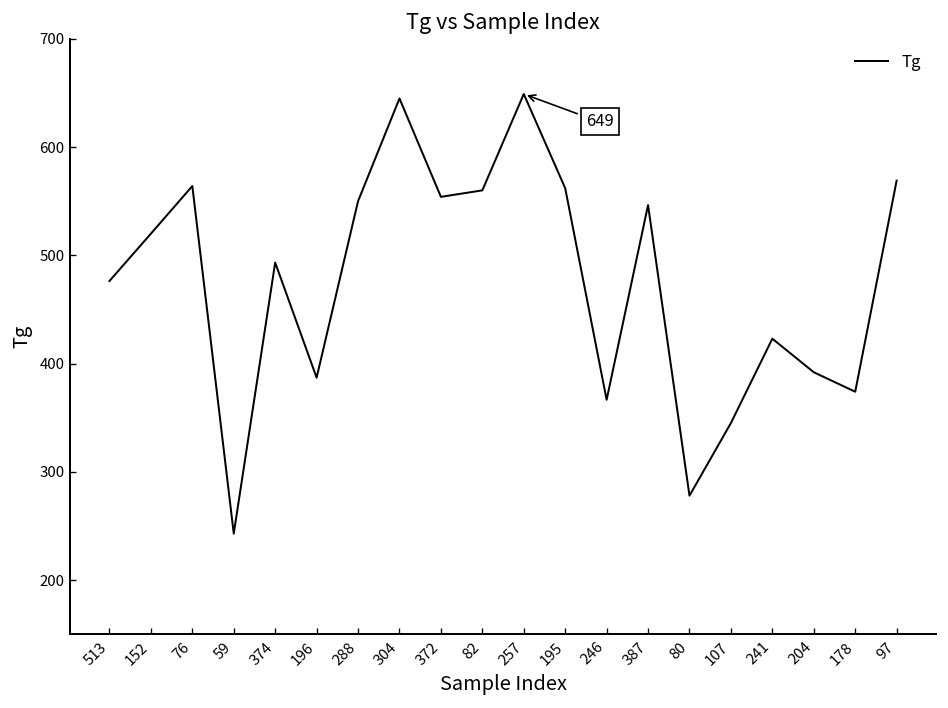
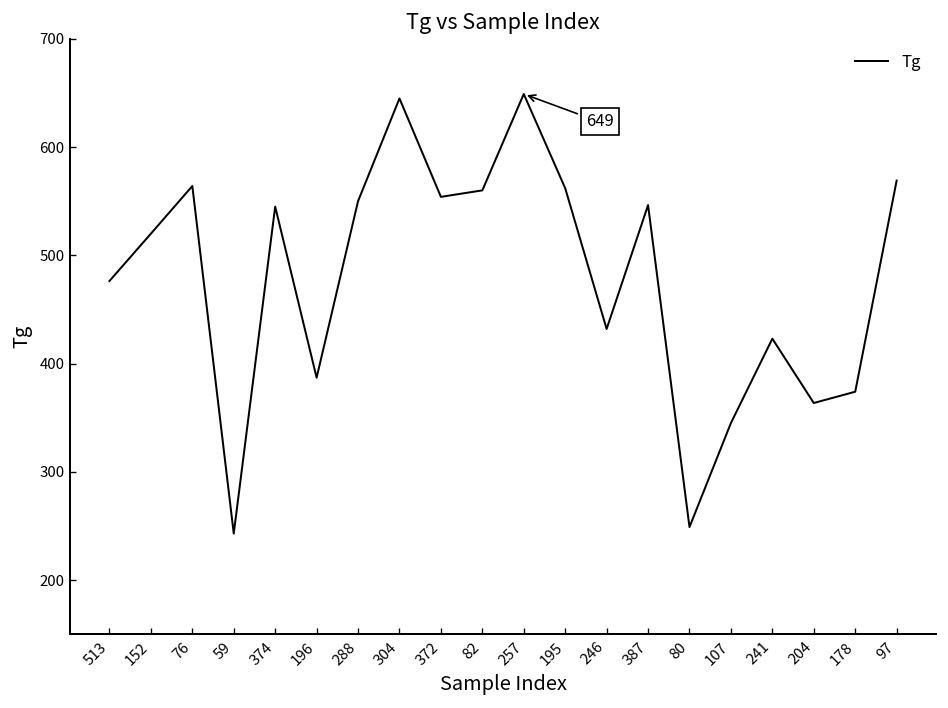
  {
    "513": 480,
    "152": 520,
    "76": 560,
    "59": 240,
-   "374": 490,
+   "374": 550,
    "196": 390,
    "288": 550,
    "304": 640,
    "372": 550,
    "82": 560,
    "195": 560,
-   "246": 370,
+   "246": 430,
    "387": 550,
-   "80": 280,
+   "80": 250,
    "107": 350,
    "241": 420,
-   "204": 390,
+   "204": 360,
    "178": 370,
    "97": 570
  }
